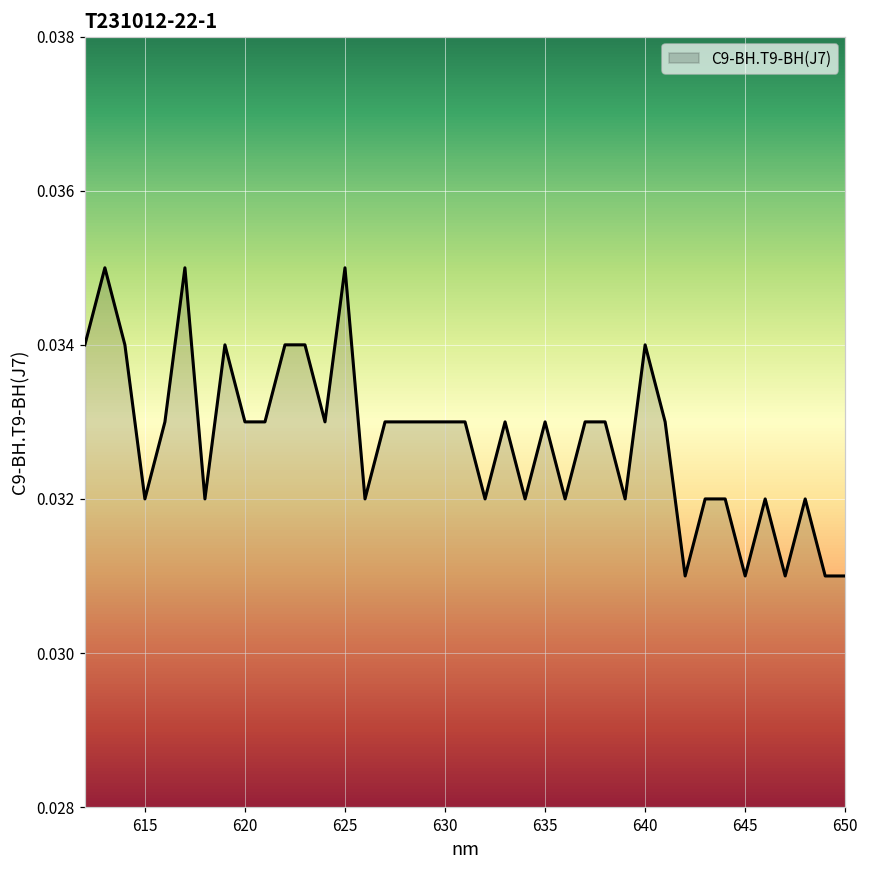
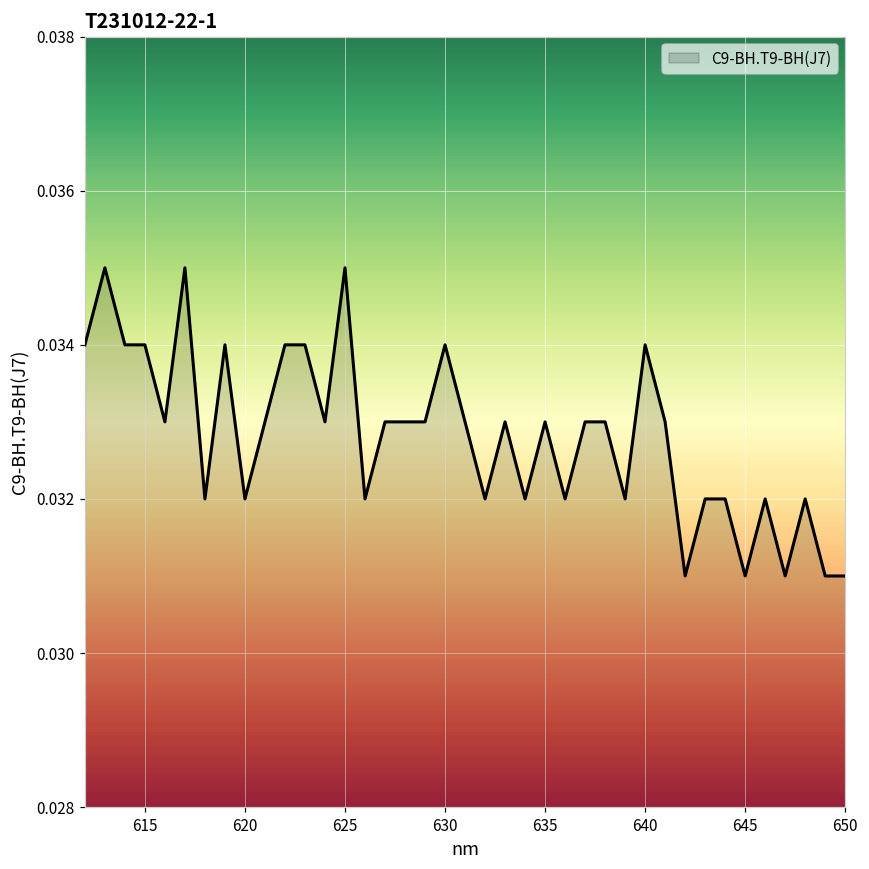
  {
-   "615": 0.032,
-   "620": 0.033,
+   "615": 0.034,
+   "620": 0.032,
    "625": 0.035,
-   "630": 0.033,
+   "630": 0.034,
    "635": 0.033,
    "640": 0.034,
    "645": 0.031,
    "650": 0.031
  }
